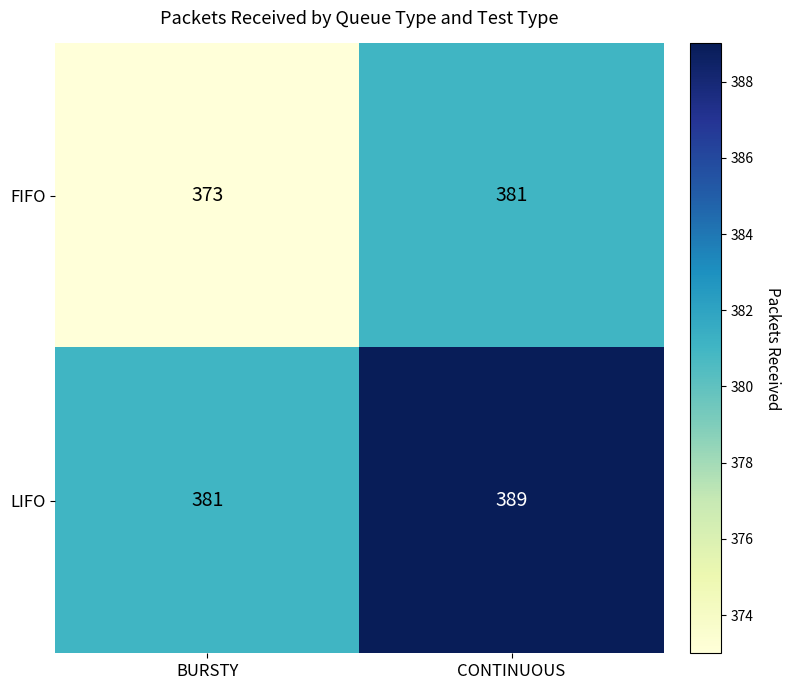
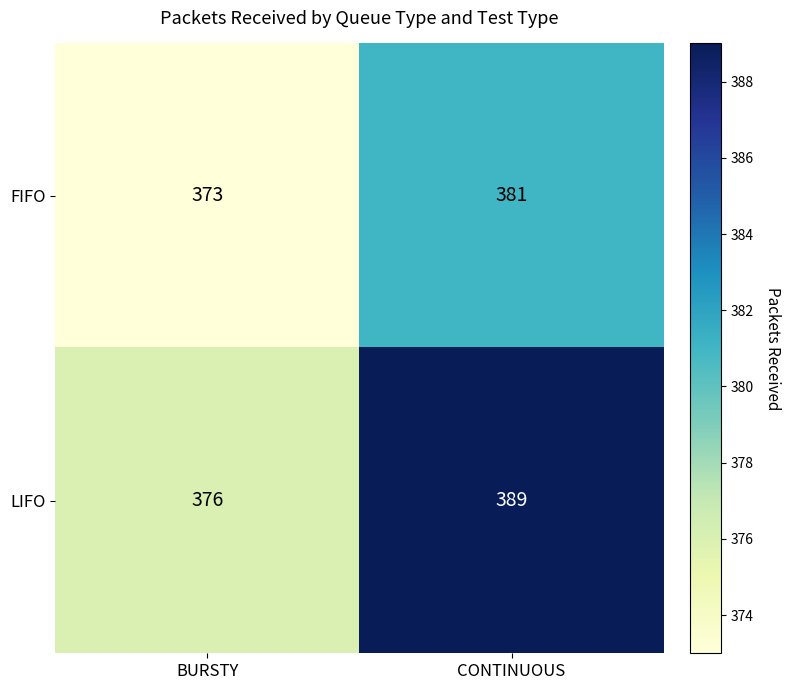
  {
    "FIFO": {
      "BURSTY": 373,
      "CONTINUOUS": 381
    },
    "LIFO": {
-     "BURSTY": 381,
+     "BURSTY": 376,
      "CONTINUOUS": 389
    }
  }
